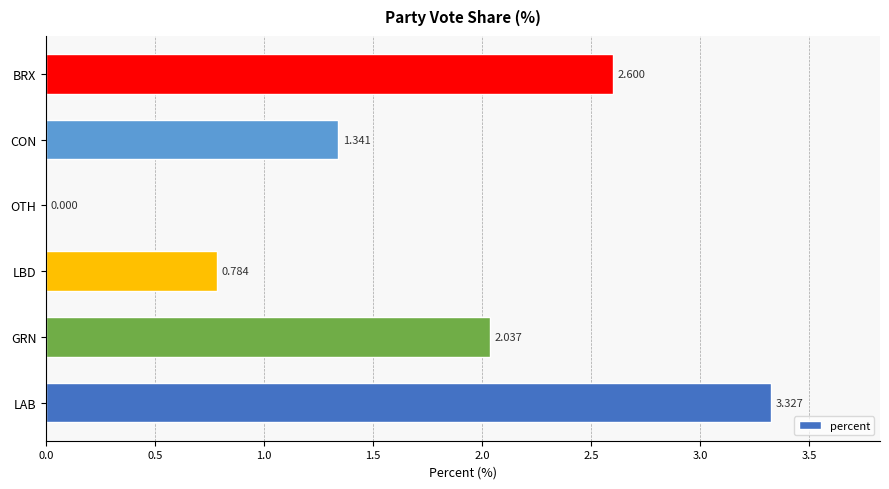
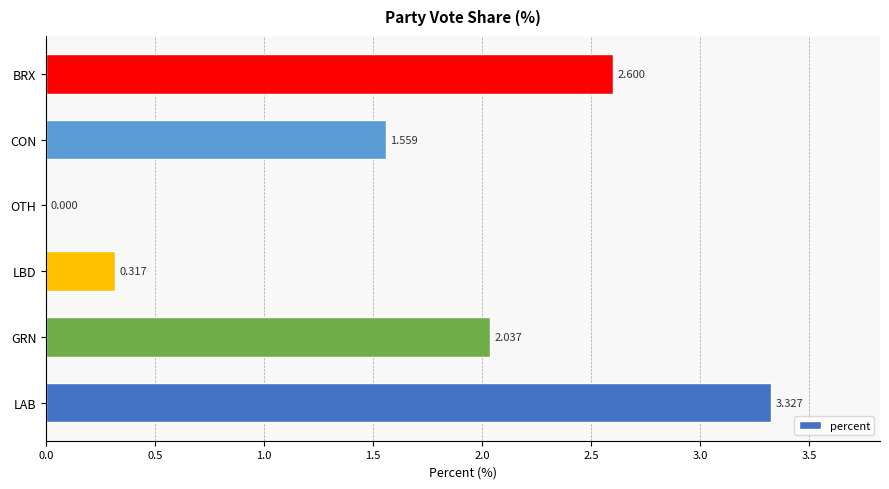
  {
    "BRX": 2.600,
-   "CON": 1.341,
+   "CON": 1.559,
    "OTH": 0.000,
-   "LBD": 0.784,
+   "LBD": 0.317,
    "GRN": 2.037,
    "LAB": 3.327
  }
